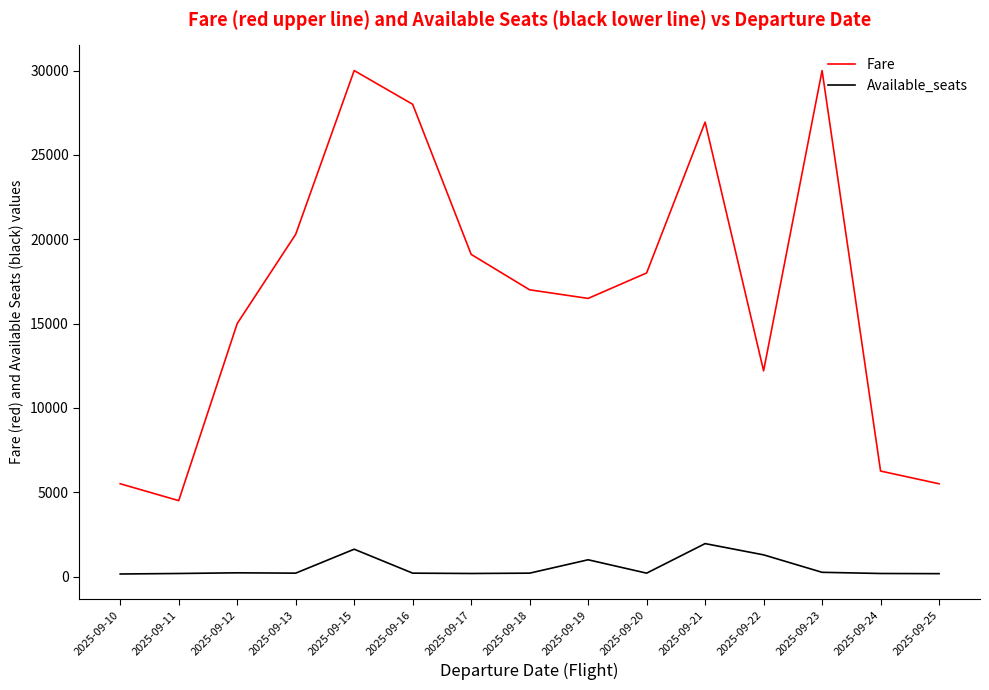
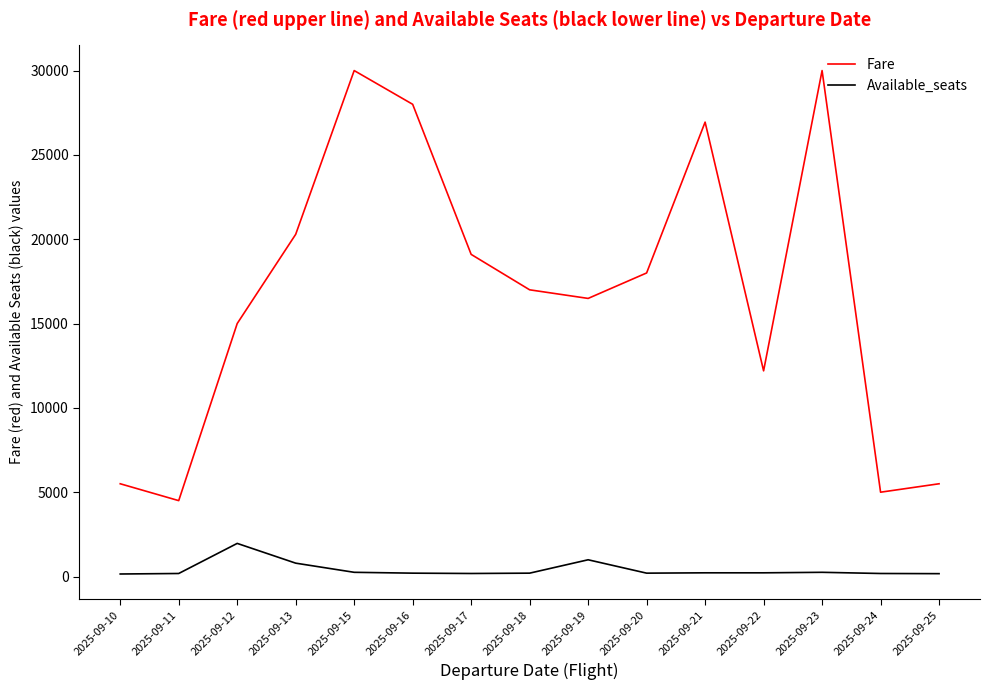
  {
    "Fare": {
      "2025-09-10": 5500,
      "2025-09-11": 4500,
      "2025-09-12": 15000,
      "2025-09-13": 20300,
      "2025-09-15": 30000,
      "2025-09-16": 28000,
      "2025-09-17": 19100,
      "2025-09-18": 17000,
      "2025-09-19": 16500,
      "2025-09-20": 18000,
      "2025-09-21": 26900,
      "2025-09-22": 12200,
      "2025-09-23": 30000,
-     "2025-09-24": 6300,
+     "2025-09-24": 5000,
      "2025-09-25": 5500
    },
    "Available_seats": {
      "2025-09-10": 200,
      "2025-09-11": 200,
-     "2025-09-12": 200,
-     "2025-09-13": 200,
-     "2025-09-15": 1600,
+     "2025-09-12": 2000,
+     "2025-09-13": 800,
+     "2025-09-15": 300,
      "2025-09-16": 200,
      "2025-09-17": 200,
      "2025-09-18": 200,
      "2025-09-19": 1000,
      "2025-09-20": 200,
-     "2025-09-21": 2000,
-     "2025-09-22": 1300,
+     "2025-09-21": 200,
+     "2025-09-22": 200,
      "2025-09-23": 300,
      "2025-09-24": 200,
      "2025-09-25": 200
    }
  }
